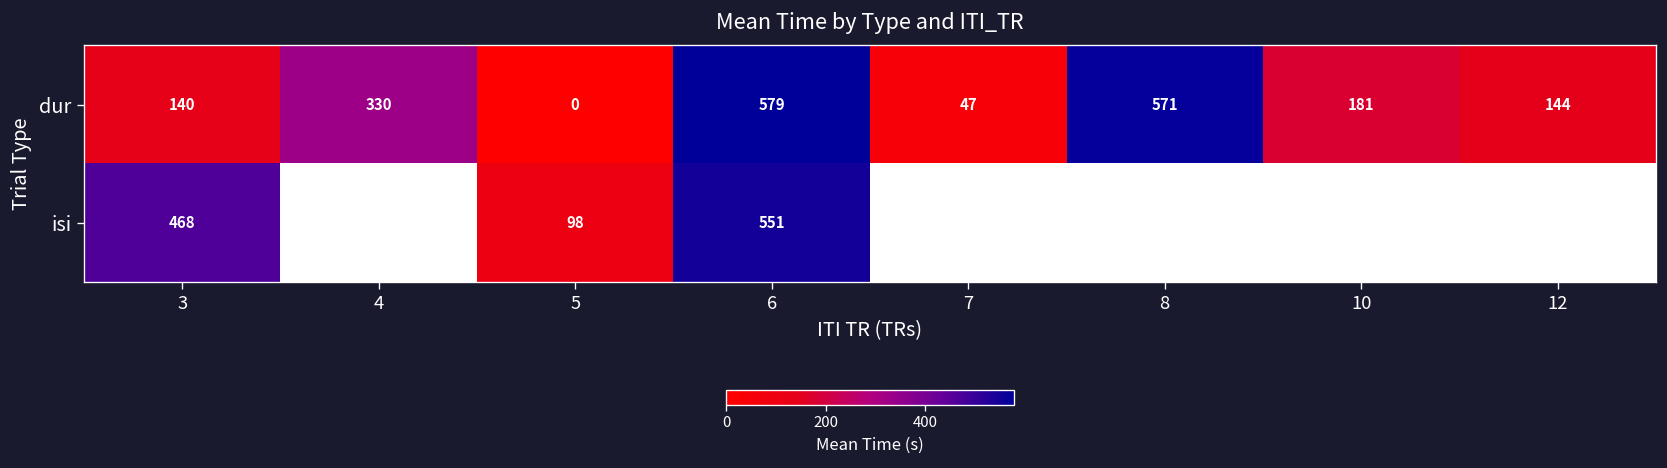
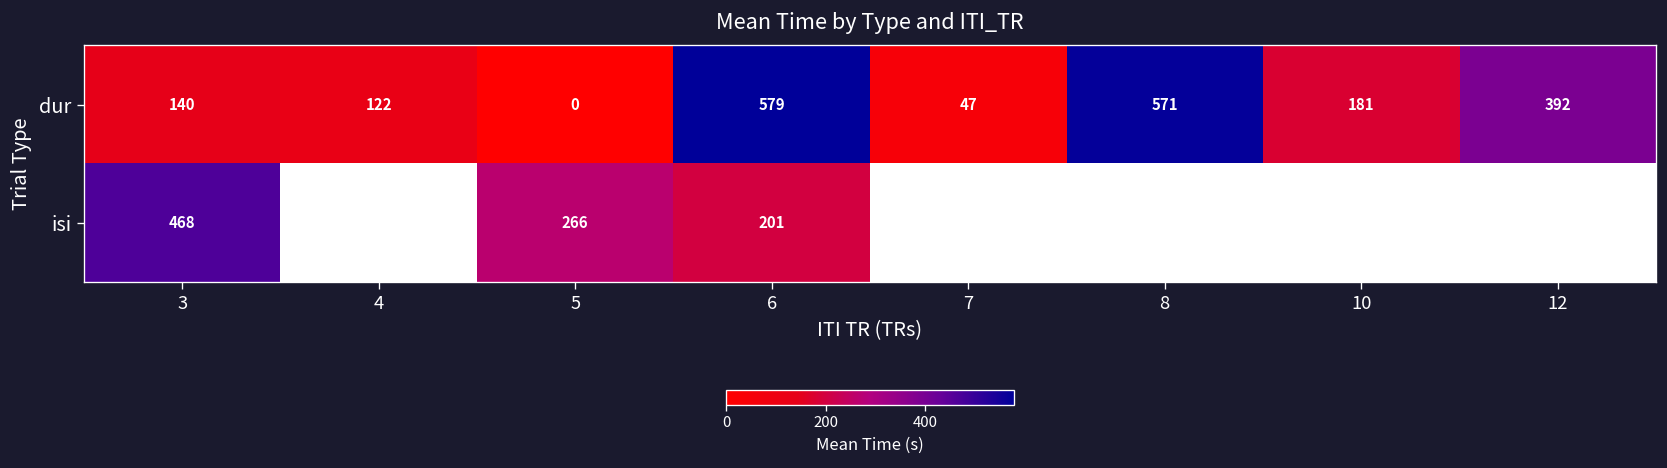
  {
    "dur": {
      "3": 140,
-     "4": 330,
+     "4": 122,
      "5": 0,
      "6": 579,
      "7": 47,
      "8": 571,
      "10": 181,
-     "12": 144
+     "12": 392
    },
    "isi": {
      "3": 468,
-     "5": 98,
-     "6": 551
+     "5": 266,
+     "6": 201
    }
  }
